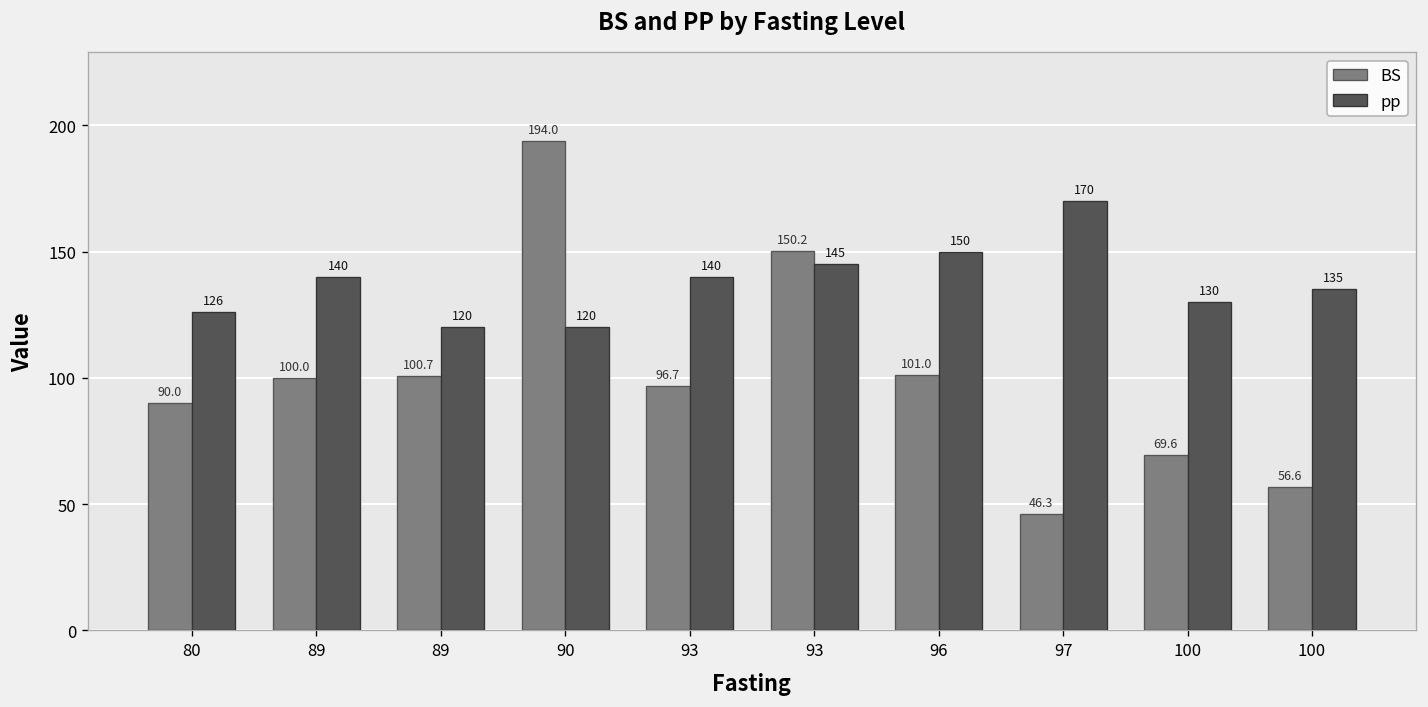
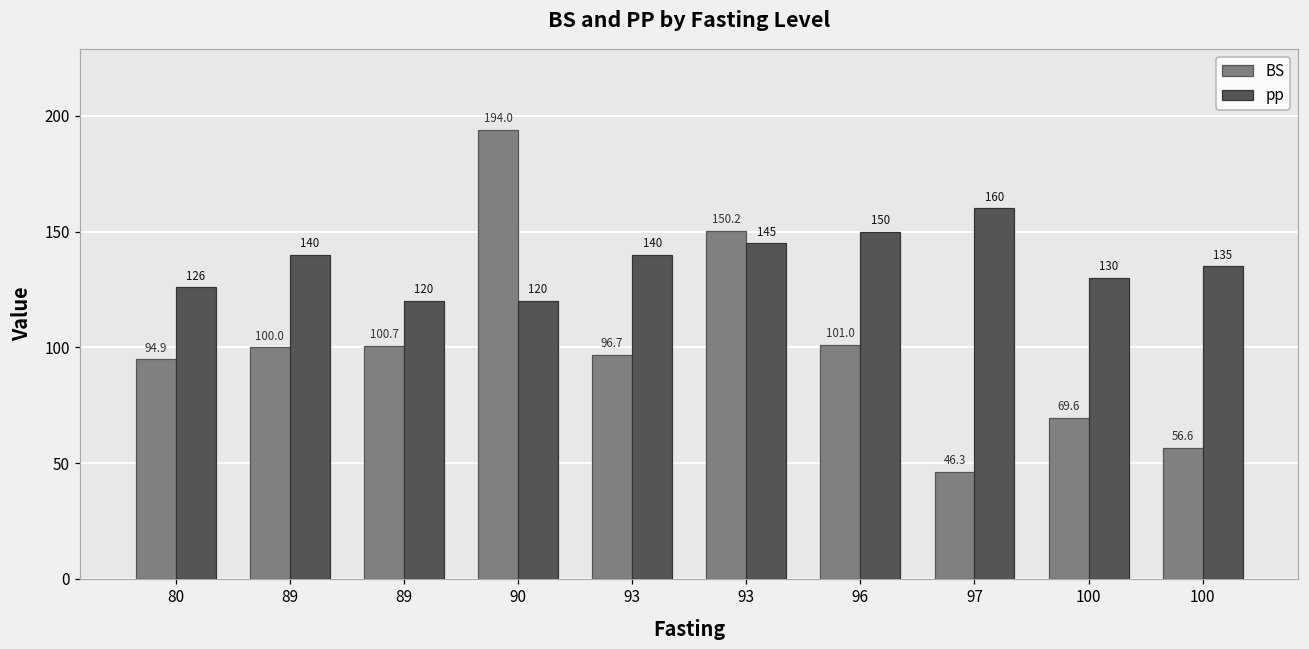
  {
    "BS": {
-     "80": 90.0,
+     "80": 94.9,
      "90": 194.0,
      "96": 101.0,
      "97": 46.3
    },
    "pp": {
      "80": 126,
      "90": 120,
      "96": 150,
-     "97": 170
+     "97": 160
    }
  }
